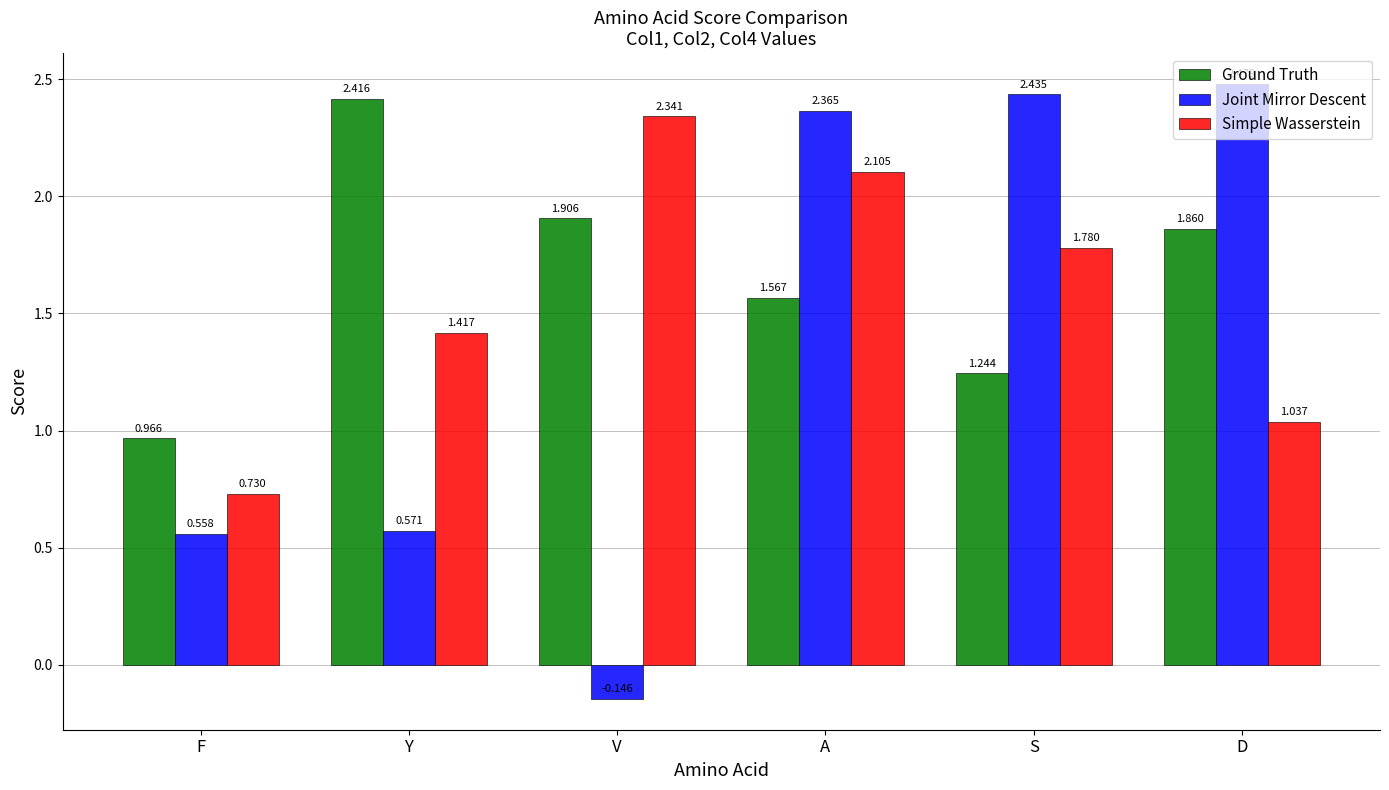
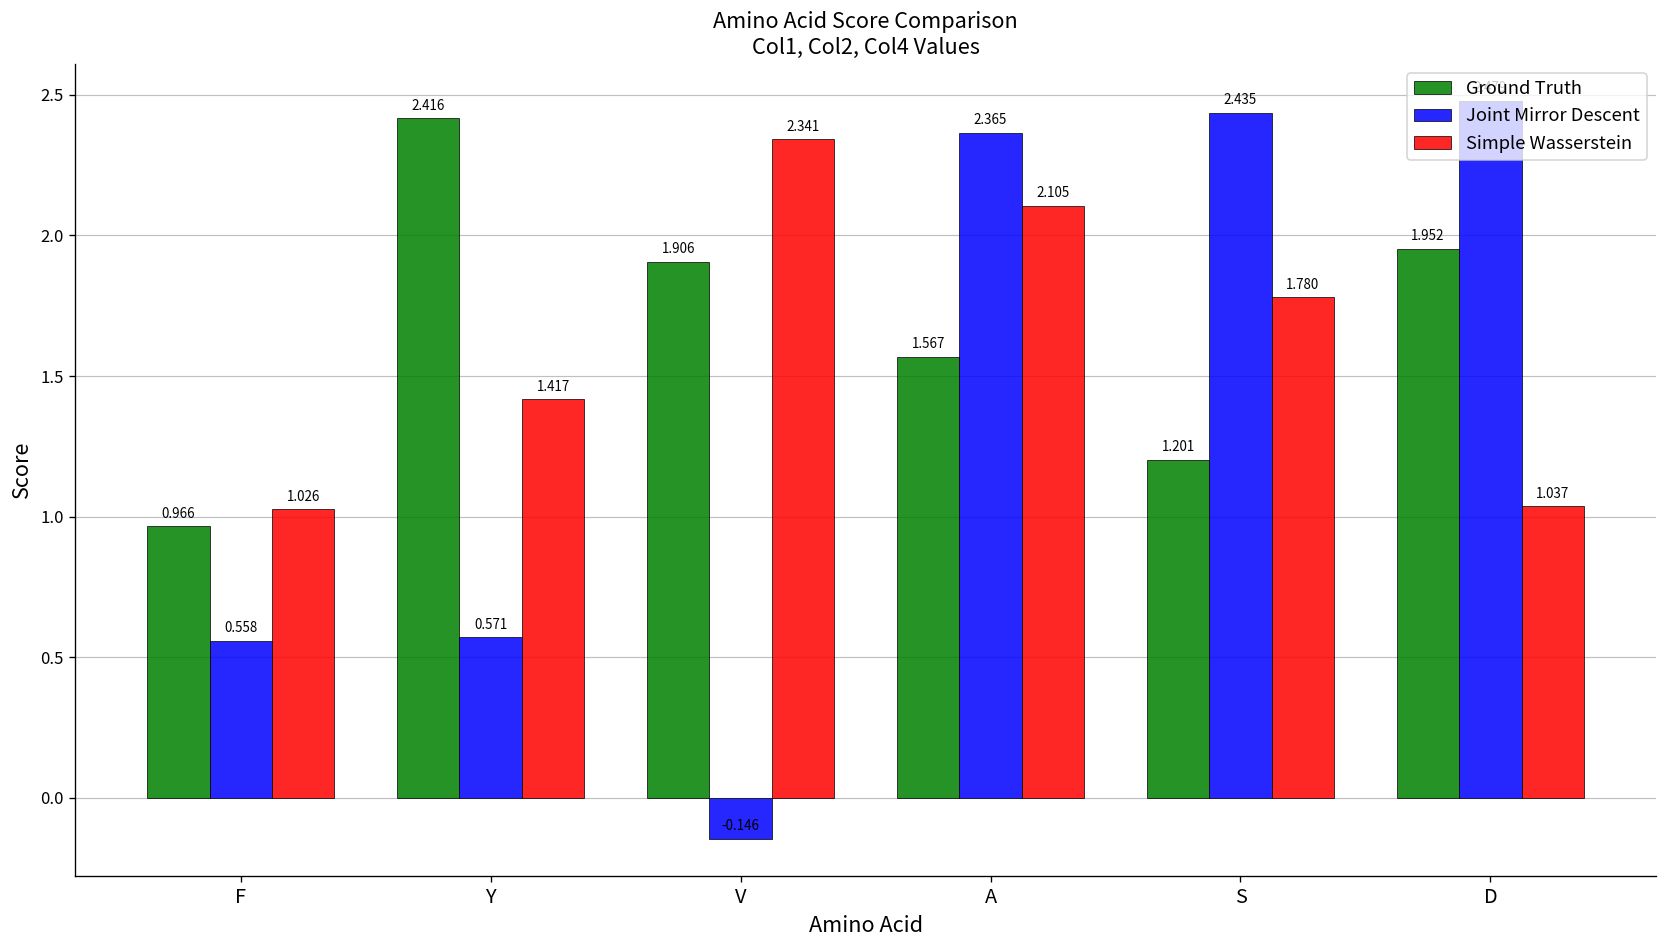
  {
    "Ground Truth": {
      "F": 0.966,
      "Y": 2.416,
      "V": 1.906,
      "A": 1.567,
-     "S": 1.244,
-     "D": 1.860
+     "S": 1.201,
+     "D": 1.952
    },
    "Joint Mirror Descent": {
      "F": 0.558,
      "Y": 0.571,
      "V": -0.146,
      "A": 2.365,
      "S": 2.435
    },
    "Simple Wasserstein": {
-     "F": 0.730,
+     "F": 1.026,
      "Y": 1.417,
      "V": 2.341,
      "A": 2.105,
      "S": 1.780,
      "D": 1.037
    }
  }
